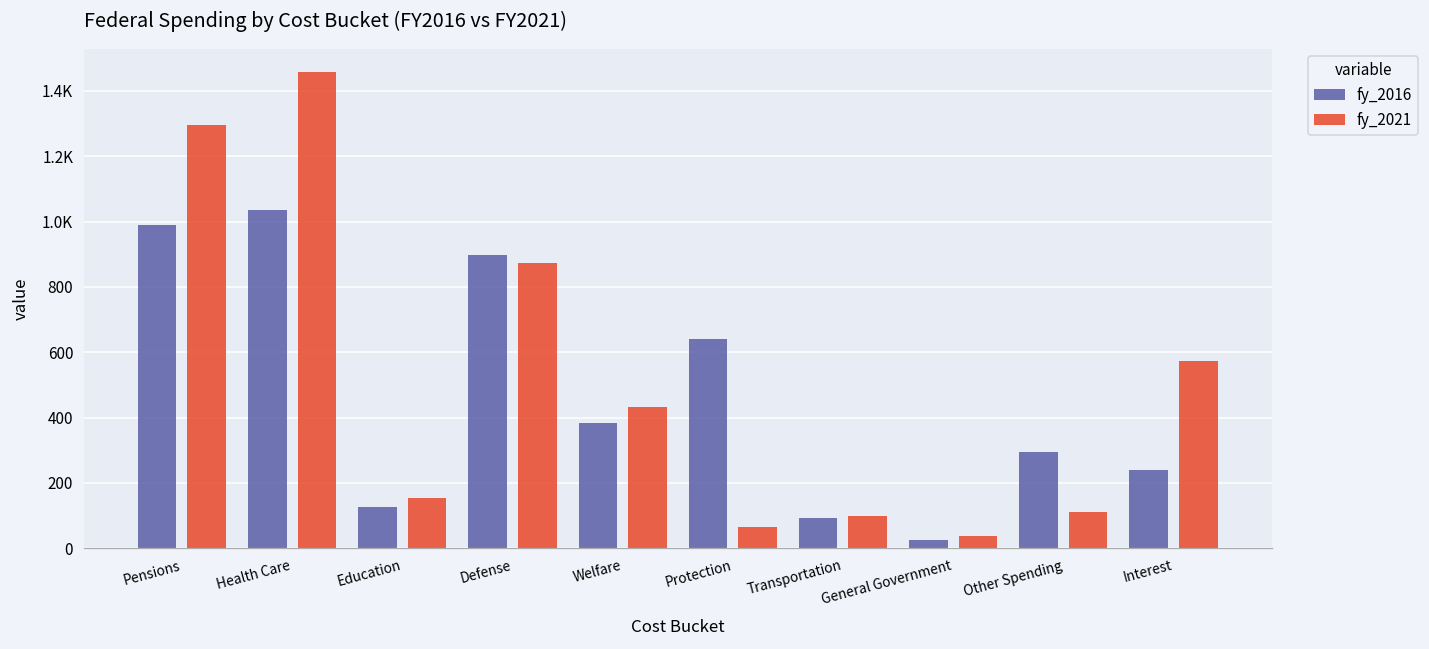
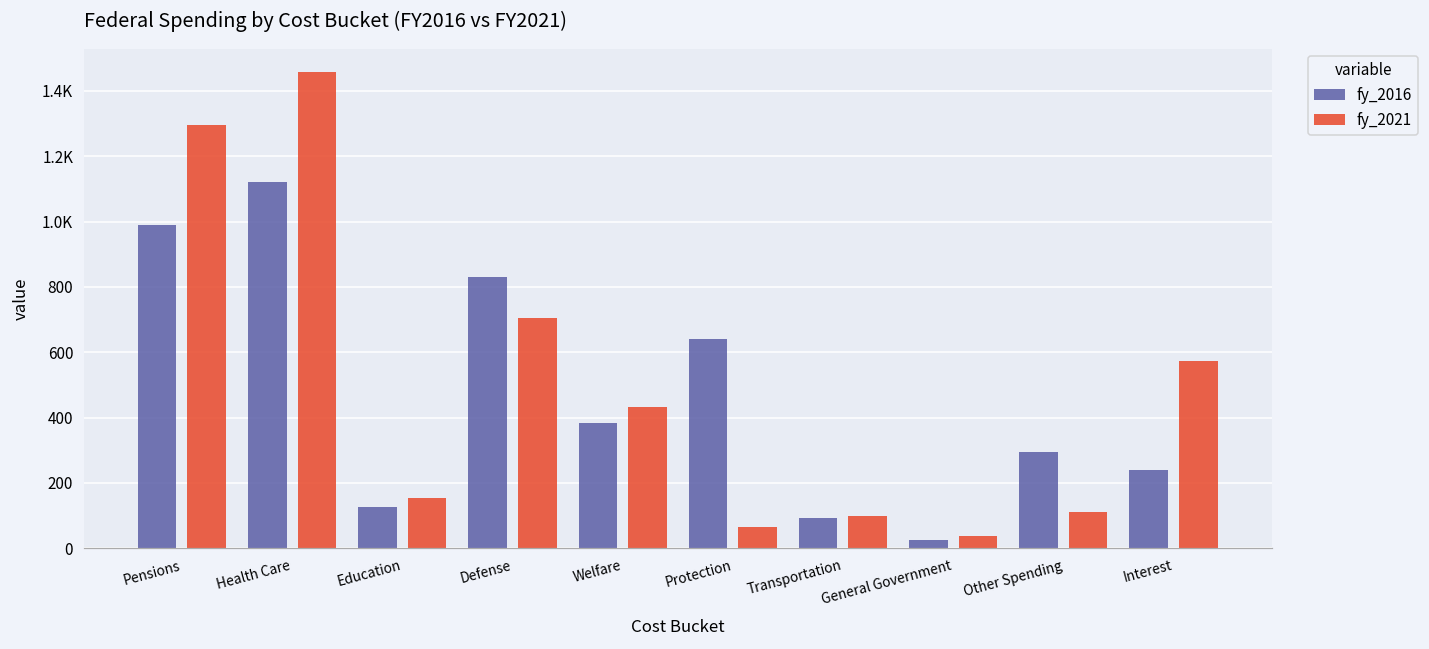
  {
    "fy_2016": {
      "Pensions": 990,
-     "Health Care": 1040,
+     "Health Care": 1120,
      "Education": 130,
-     "Defense": 900,
+     "Defense": 830,
      "Welfare": 380,
      "Protection": 640,
      "Transportation": 90,
      "General Government": 30,
      "Other Spending": 290,
      "Interest": 240
    },
    "fy_2021": {
      "Pensions": 1290,
      "Health Care": 1460,
      "Education": 150,
-     "Defense": 870,
+     "Defense": 700,
      "Welfare": 430,
      "Protection": 60,
      "Transportation": 100,
      "General Government": 40,
      "Other Spending": 110,
      "Interest": 570
    }
  }
